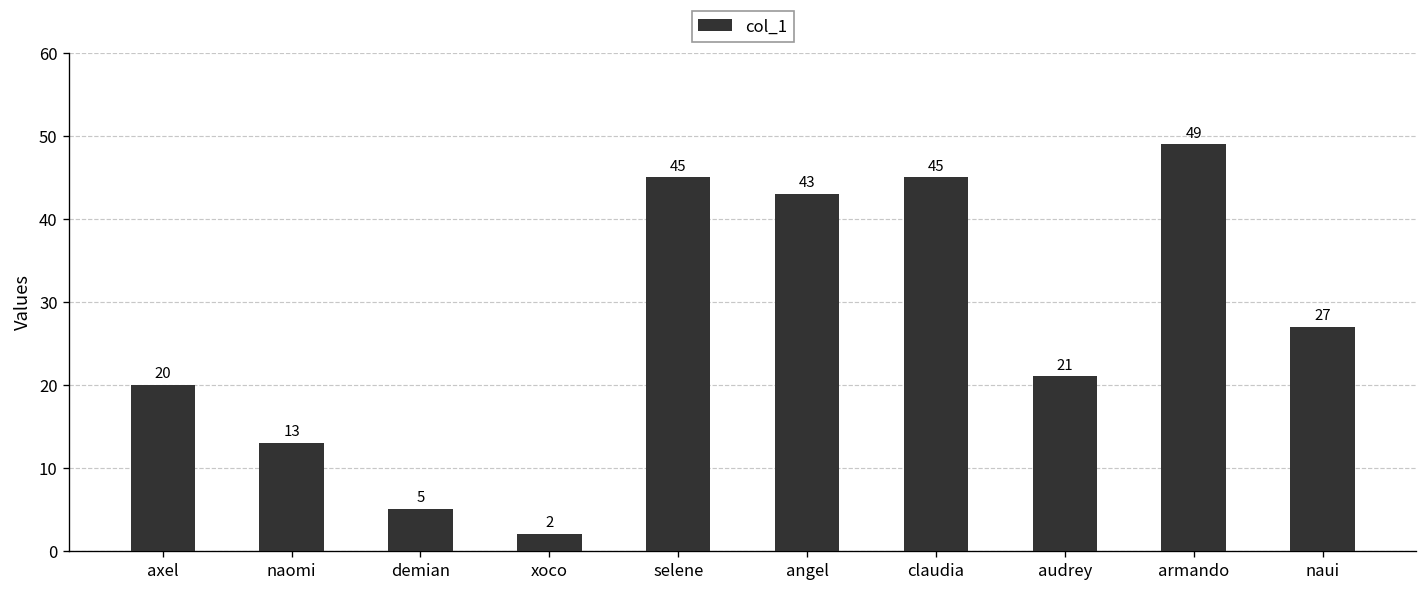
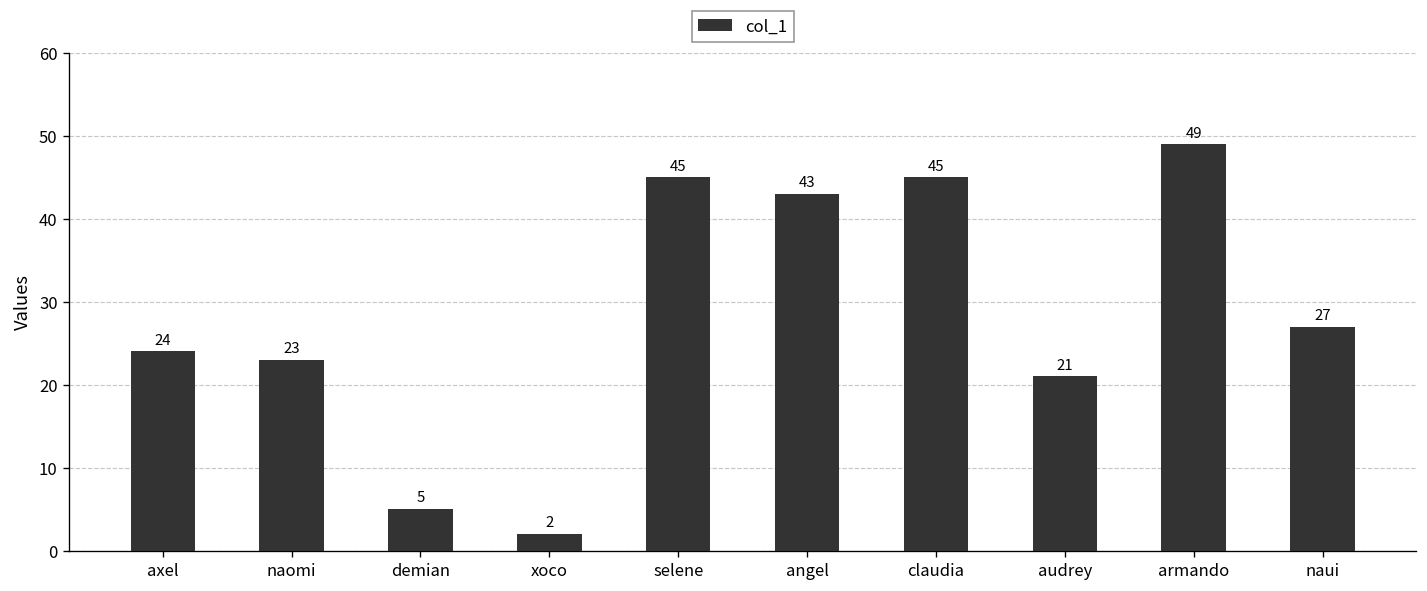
  {
-   "axel": 20,
-   "naomi": 13,
+   "axel": 24,
+   "naomi": 23,
    "demian": 5,
    "xoco": 2,
    "selene": 45,
    "angel": 43,
    "claudia": 45,
    "audrey": 21,
    "armando": 49,
    "naui": 27
  }
